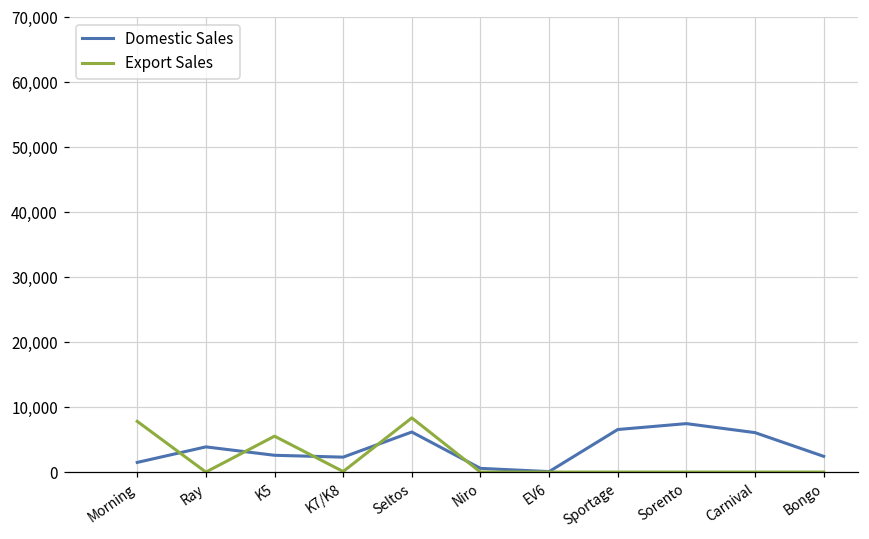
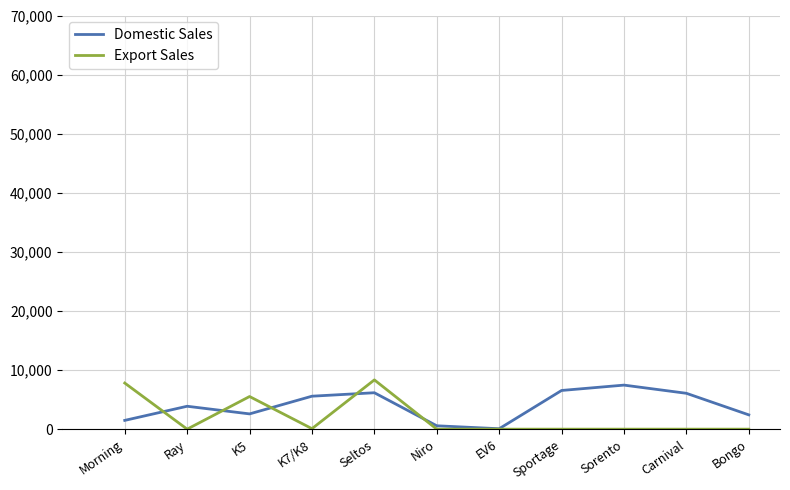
  {
    "Domestic Sales": {
      "Morning": "1,000",
      "Ray": "4,000",
      "K5": "3,000",
-     "K7/K8": "2,000",
+     "K7/K8": "6,000",
      "Seltos": "6,000",
      "Niro": "1,000",
      "Sportage": "7,000",
      "Sorento": "7,000",
      "Carnival": "6,000",
      "Bongo": "2,000"
    },
    "Export Sales": {
      "Morning": "8,000",
      "Ray": "0",
      "K5": "6,000",
      "K7/K8": "0",
      "Seltos": "8,000",
      "Niro": "0",
      "Sportage": "0",
      "Sorento": "0",
      "Carnival": "0",
      "Bongo": "0"
    }
  }
